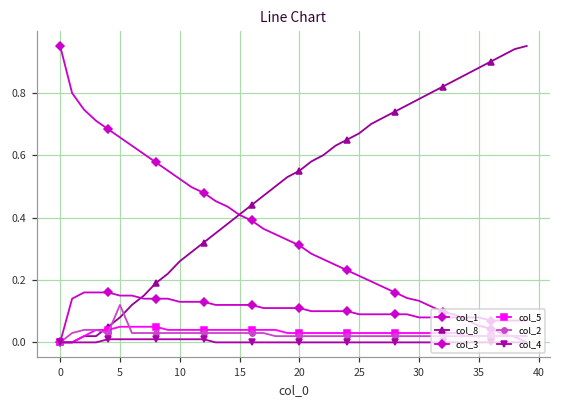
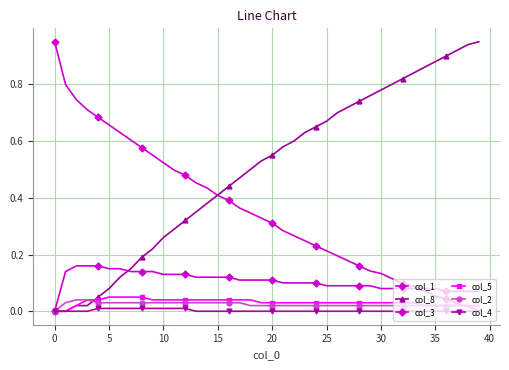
  {
    "col_5": {
      "5": 0.05,
      "10": 0.04,
      "15": 0.04,
      "20": 0.03,
      "25": 0.03,
      "30": 0.03
    },
    "col_2": {
-     "5": 0.12,
+     "5": 0.03,
      "10": 0.03,
      "15": 0.03,
      "20": 0.02,
      "25": 0.02,
      "30": 0.02
    }
  }
